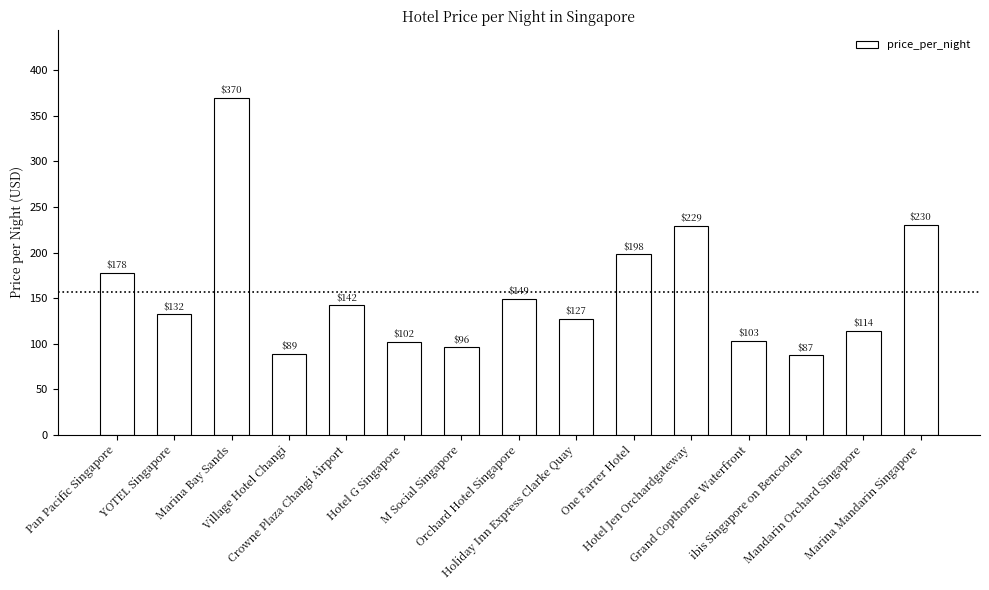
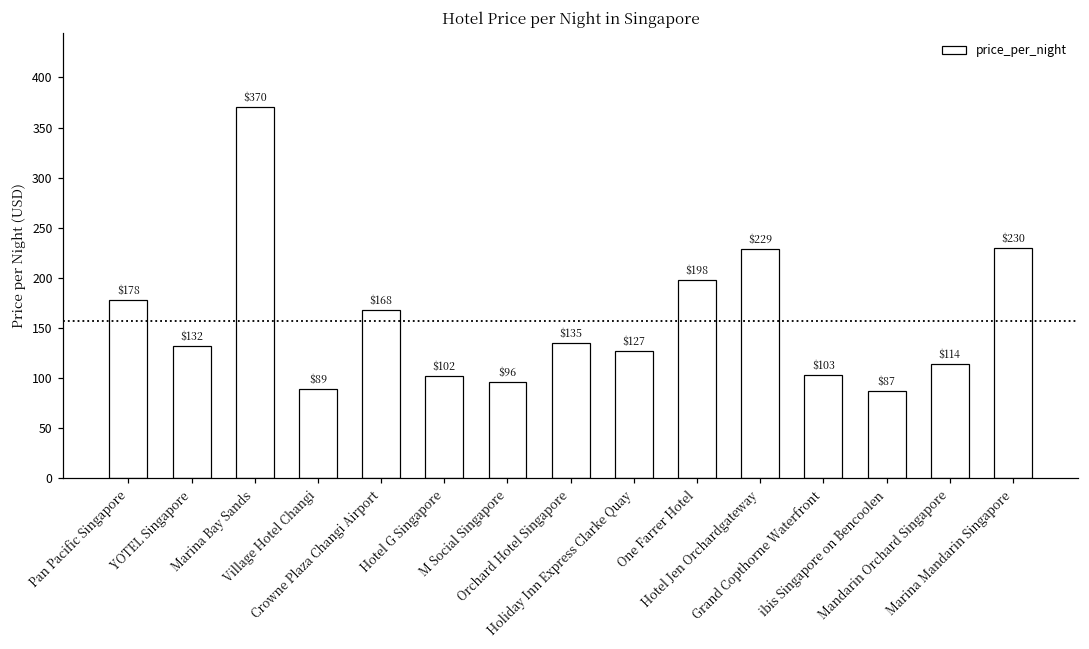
  {
    "Pan Pacific Singapore": "$178",
    "YOTEL Singapore": "$132",
    "Marina Bay Sands": "$370",
    "Village Hotel Changi": "$89",
-   "Crowne Plaza Changi Airport": "$142",
+   "Crowne Plaza Changi Airport": "$168",
    "Hotel G Singapore": "$102",
    "M Social Singapore": "$96",
-   "Orchard Hotel Singapore": "$149",
+   "Orchard Hotel Singapore": "$135",
    "Holiday Inn Express Clarke Quay": "$127",
    "One Farrer Hotel": "$198",
    "Hotel Jen Orchardgateway": "$229",
    "Grand Copthorne Waterfront": "$103",
    "ibis Singapore on Bencoolen": "$87",
    "Mandarin Orchard Singapore": "$114",
    "Marina Mandarin Singapore": "$230"
  }
